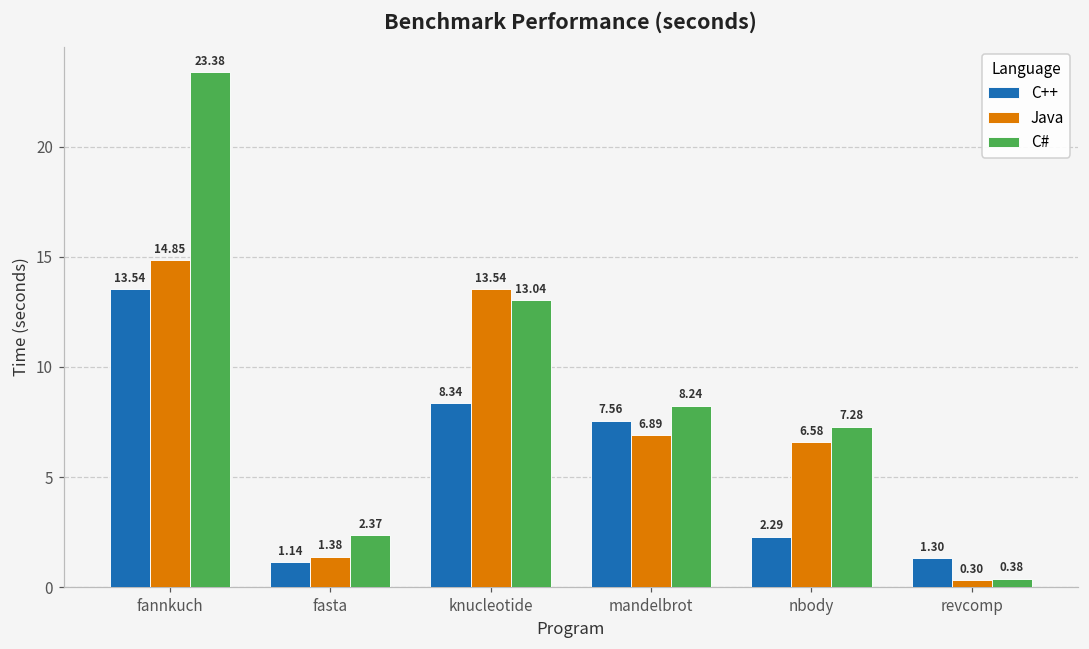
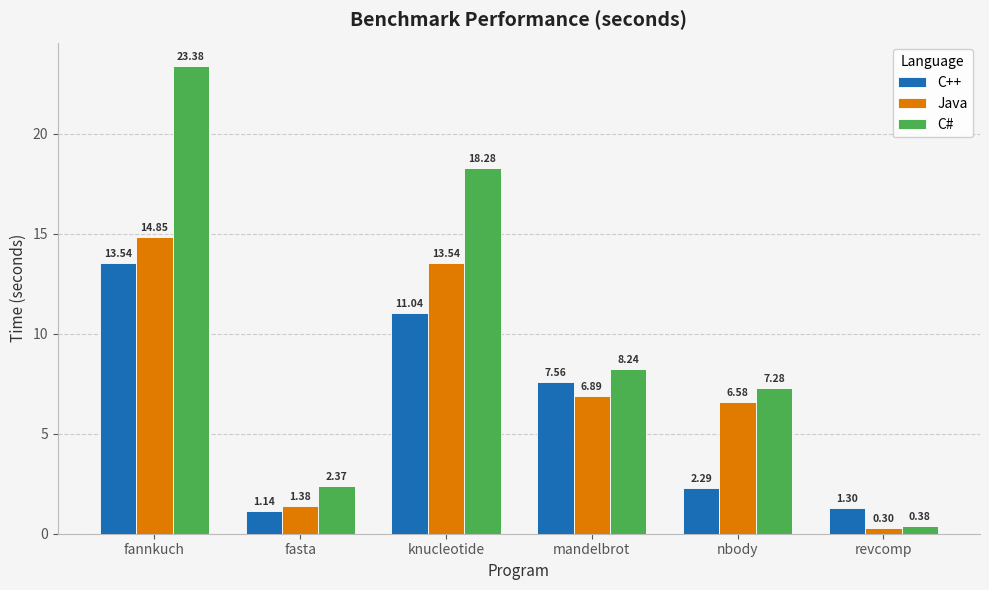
  {
    "C++": {
      "fannkuch": 13.54,
      "fasta": 1.14,
-     "knucleotide": 8.34,
+     "knucleotide": 11.04,
      "mandelbrot": 7.56,
      "nbody": 2.29,
      "revcomp": 1.30
    },
    "Java": {
      "fannkuch": 14.85,
      "fasta": 1.38,
      "knucleotide": 13.54,
      "mandelbrot": 6.89,
      "nbody": 6.58,
      "revcomp": 0.30
    },
    "C#": {
      "fannkuch": 23.38,
      "fasta": 2.37,
-     "knucleotide": 13.04,
+     "knucleotide": 18.28,
      "mandelbrot": 8.24,
      "nbody": 7.28,
      "revcomp": 0.38
    }
  }
